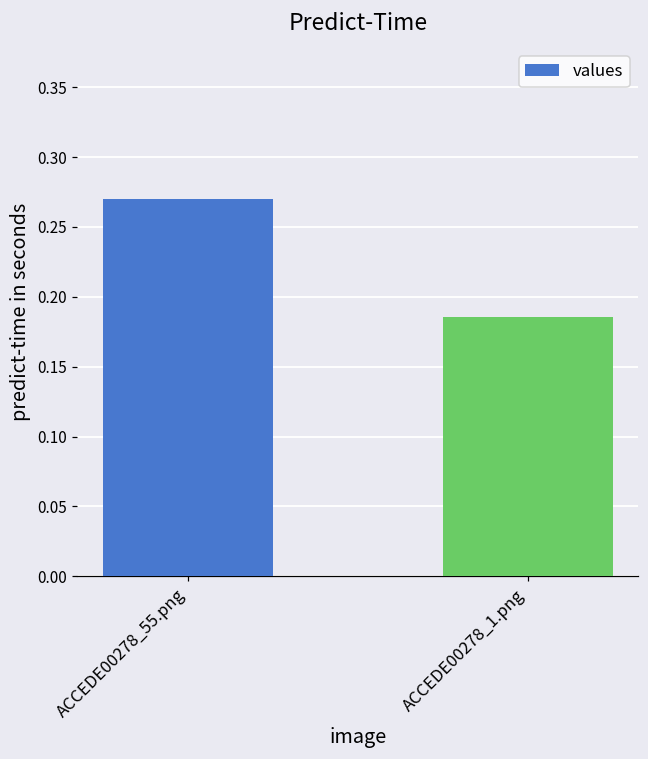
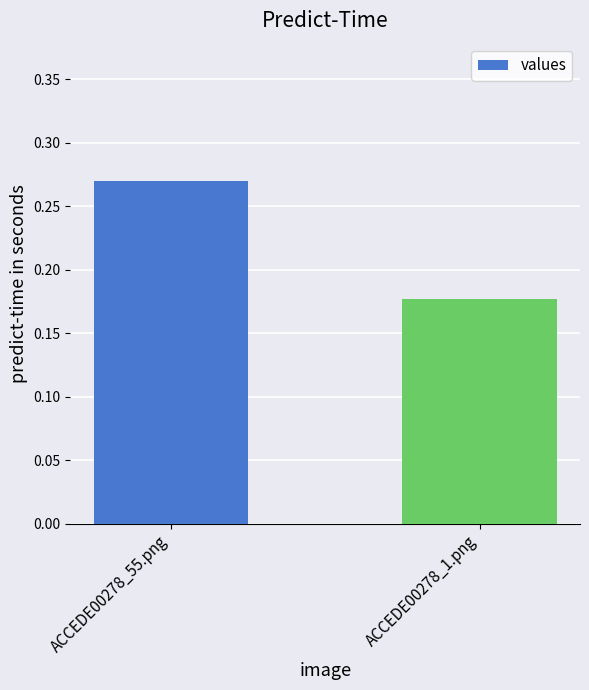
  {
    "ACCEDE00278_55.png": 0.270,
-   "ACCEDE00278_1.png": 0.186
+   "ACCEDE00278_1.png": 0.177
  }
